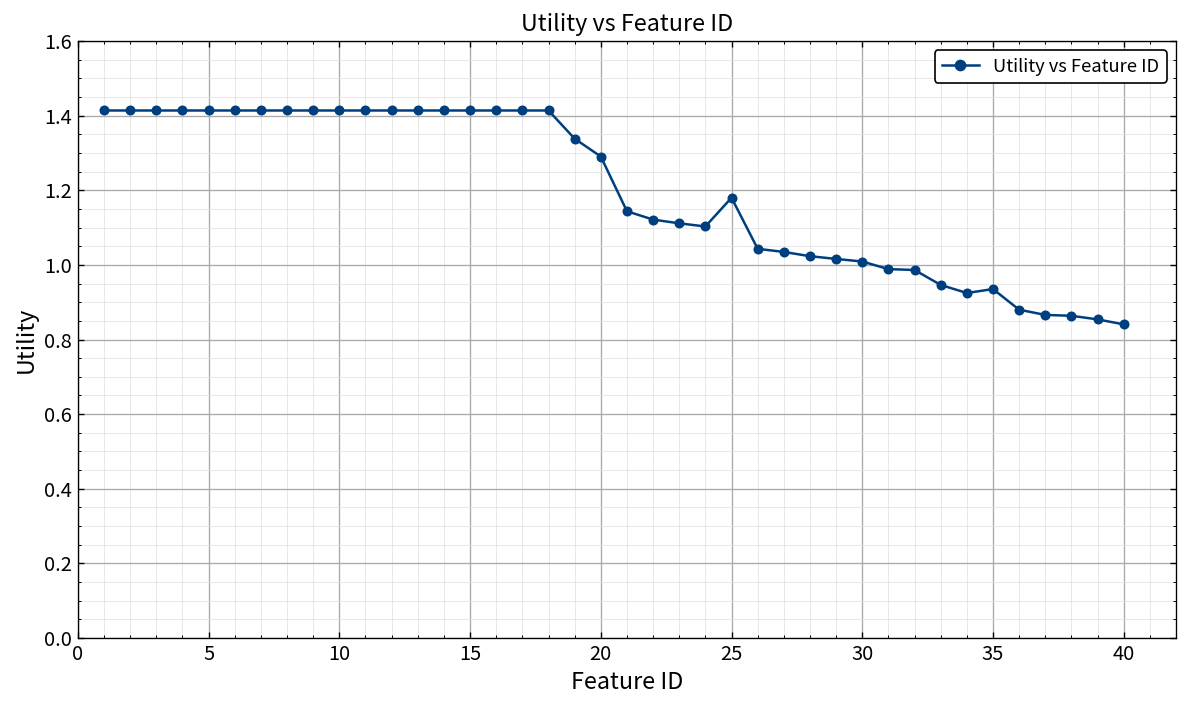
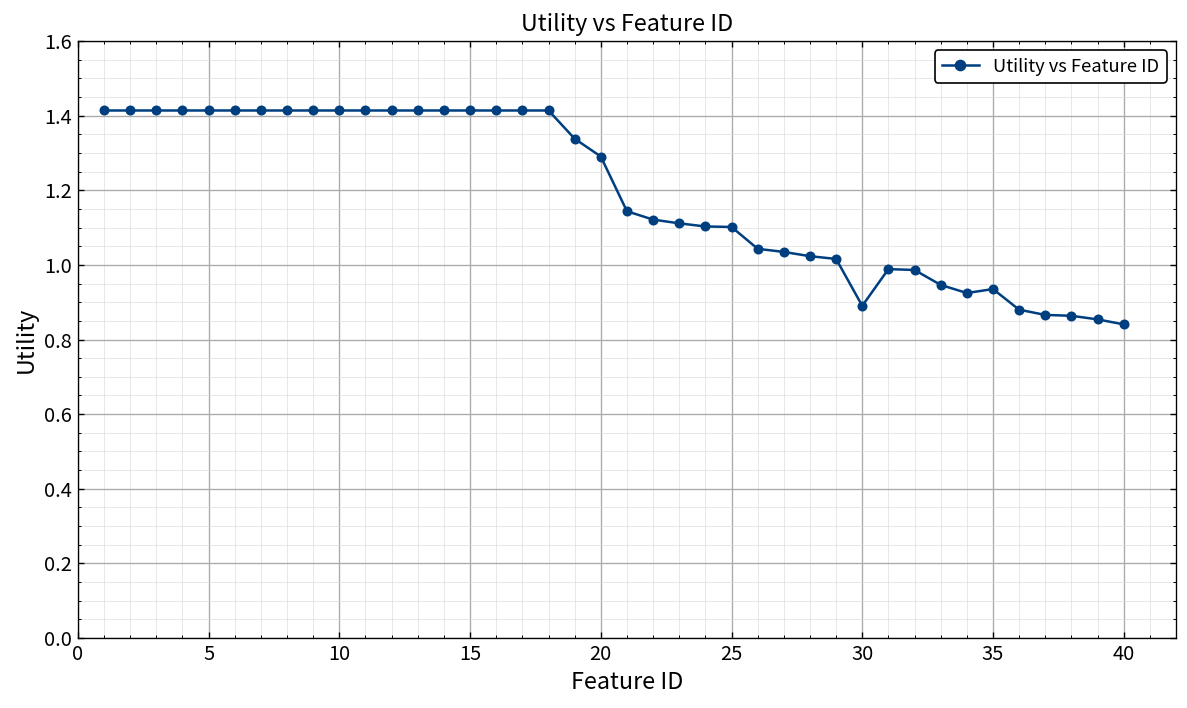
  {
    "5": 1.41,
    "10": 1.41,
    "15": 1.41,
    "20": 1.29,
-   "25": 1.18,
-   "30": 1.01,
+   "25": 1.10,
+   "30": 0.89,
    "35": 0.94,
    "40": 0.84
  }
